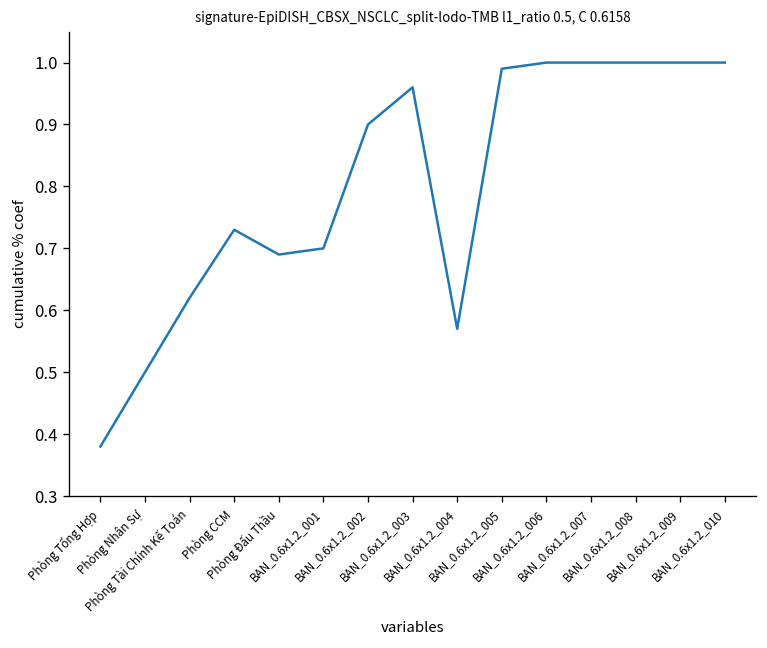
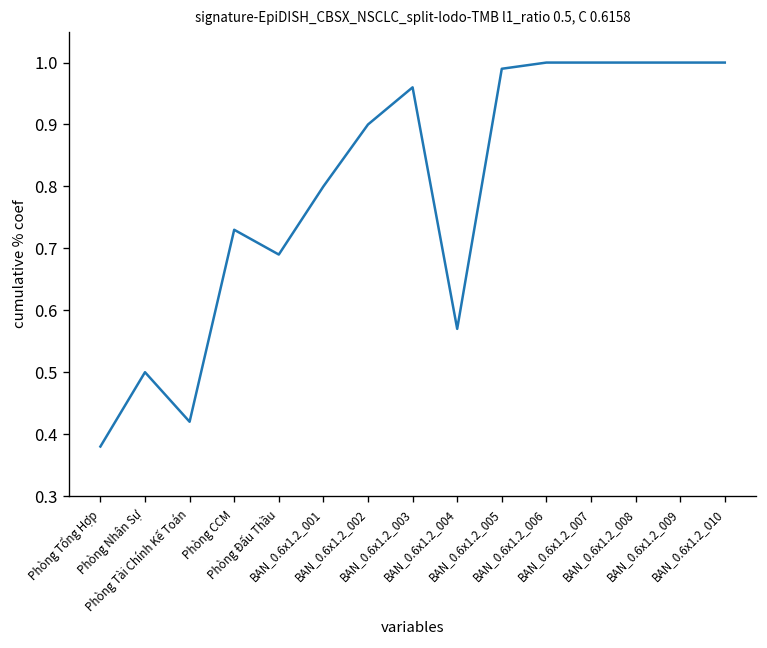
  {
    "Phòng Tổng Hợp": 0.38,
    "Phòng Nhân Sự": 0.50,
-   "Phòng Tài Chính Kế Toán": 0.62,
+   "Phòng Tài Chính Kế Toán": 0.42,
    "Phòng CCM": 0.73,
    "Phòng Đấu Thầu": 0.69,
-   "BAN_0.6x1.2_001": 0.7,
+   "BAN_0.6x1.2_001": 0.8,
    "BAN_0.6x1.2_002": 0.90,
    "BAN_0.6x1.2_003": 0.96,
    "BAN_0.6x1.2_004": 0.57,
    "BAN_0.6x1.2_005": 0.99,
    "BAN_0.6x1.2_006": 1.00,
    "BAN_0.6x1.2_007": 1.00,
    "BAN_0.6x1.2_008": 1.00,
    "BAN_0.6x1.2_009": 1.00,
    "BAN_0.6x1.2_010": 1.00
  }
